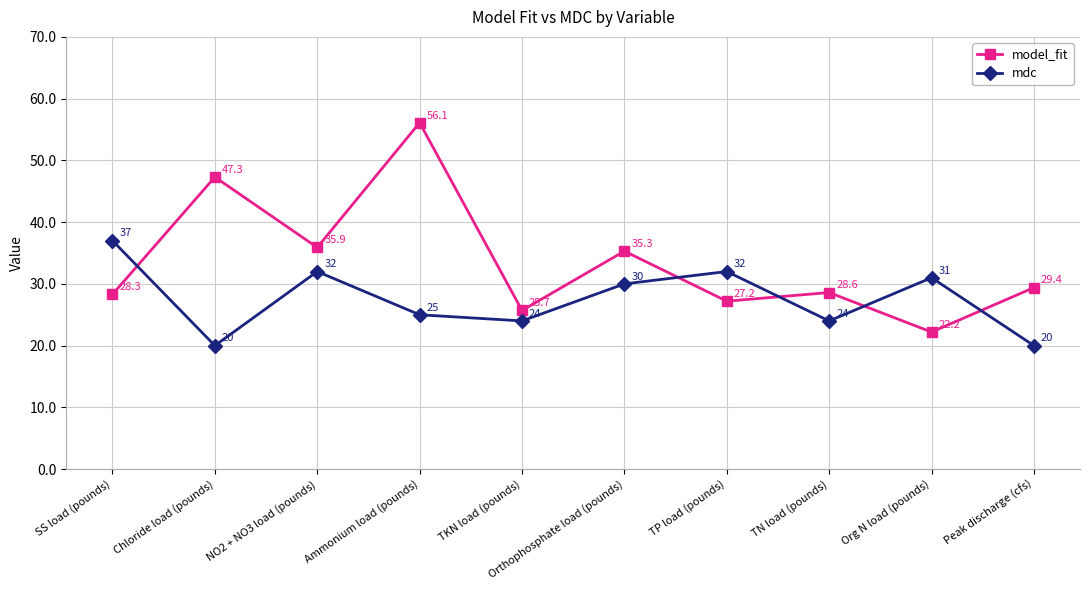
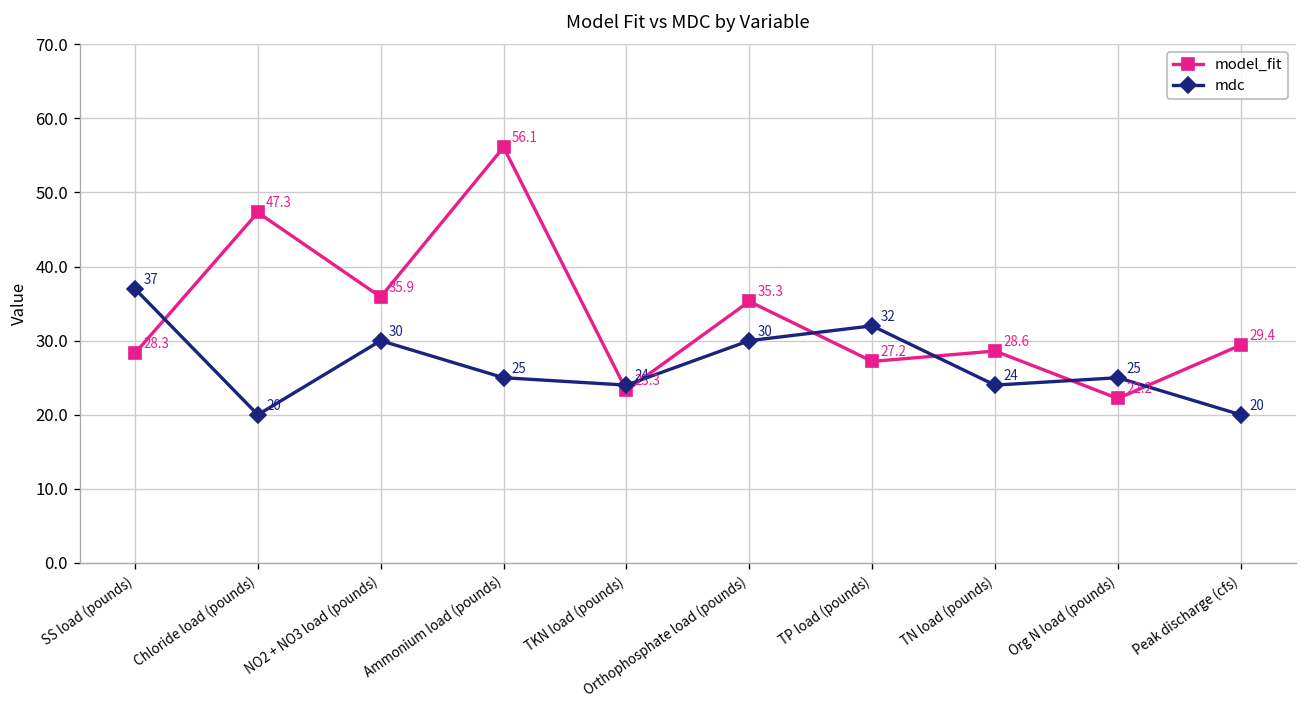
  {
    "model_fit": {
      "SS load (pounds)": 28.3,
      "Chloride load (pounds)": 47.3,
      "NO2 + NO3 load (pounds)": 35.9,
      "Ammonium load (pounds)": 56.1,
-     "TKN load (pounds)": 25.7,
+     "TKN load (pounds)": 23.3,
      "Orthophosphate load (pounds)": 35.3,
      "TP load (pounds)": 27.2,
      "TN load (pounds)": 28.6,
      "Org N load (pounds)": 22.2,
      "Peak discharge (cfs)": 29.4
    },
    "mdc": {
      "SS load (pounds)": 37,
      "Chloride load (pounds)": 20,
-     "NO2 + NO3 load (pounds)": 32,
+     "NO2 + NO3 load (pounds)": 30,
      "Ammonium load (pounds)": 25,
      "Orthophosphate load (pounds)": 30,
      "TP load (pounds)": 32,
      "TN load (pounds)": 24,
-     "Org N load (pounds)": 31,
+     "Org N load (pounds)": 25,
      "Peak discharge (cfs)": 20
    }
  }
